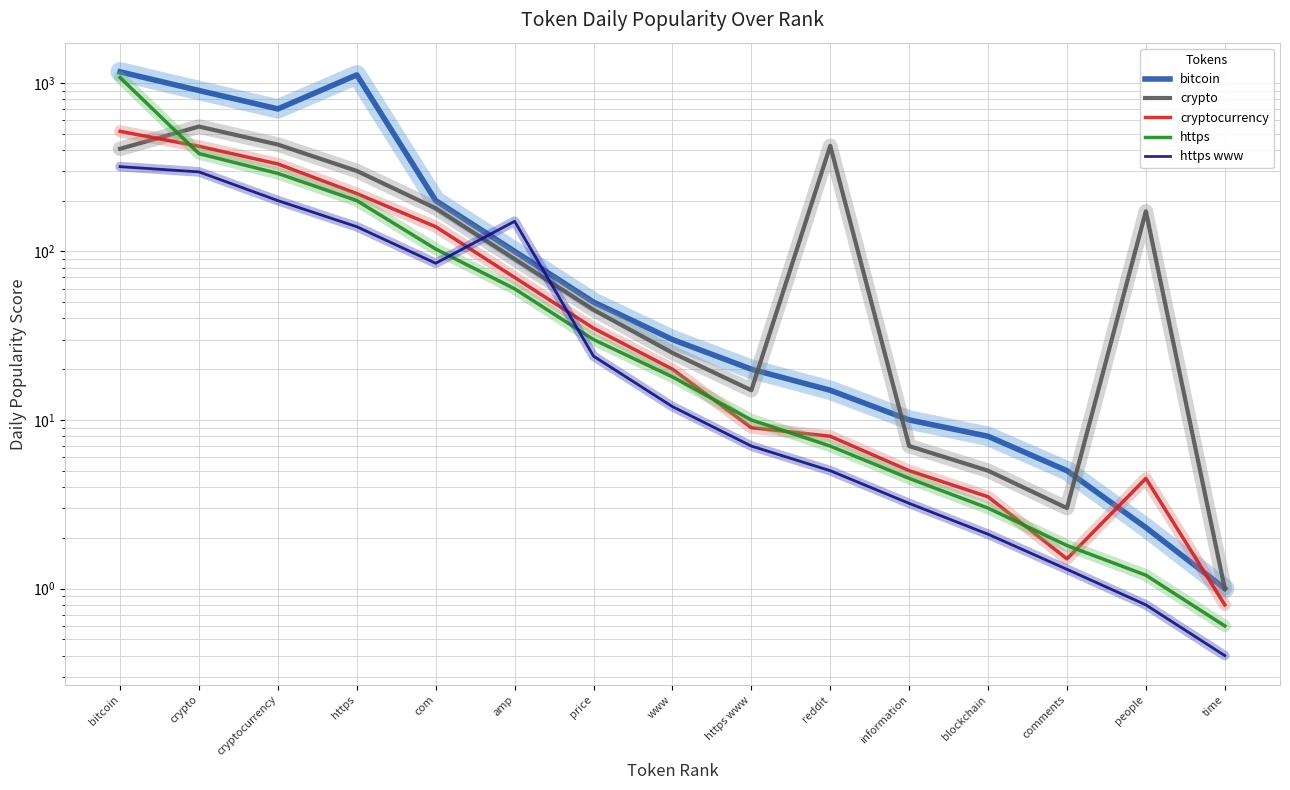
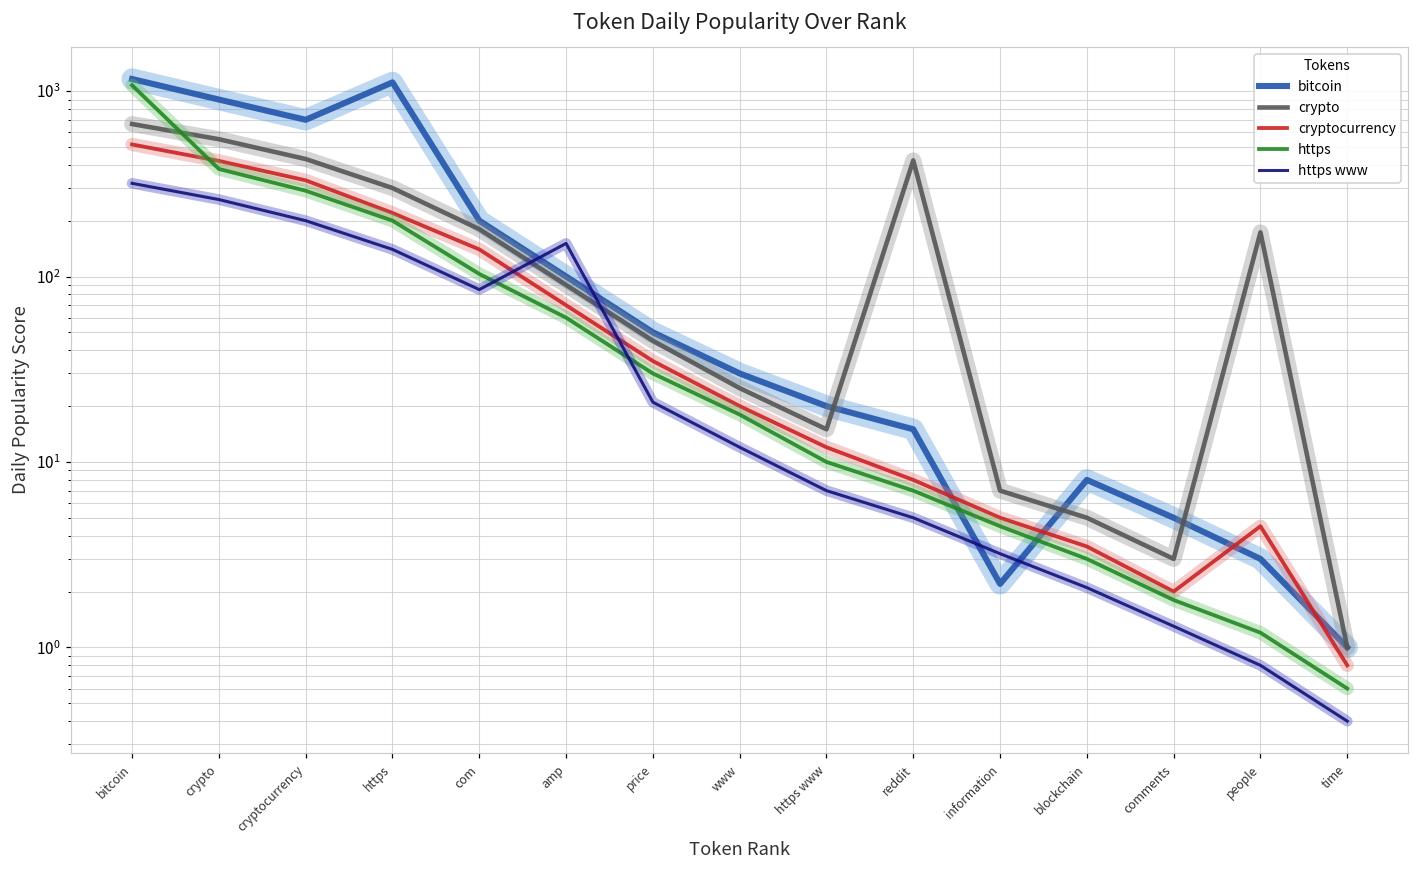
  {
    "bitcoin": {
      "bitcoin": 1200,
      "crypto": 900,
      "cryptocurrency": 700,
      "https": 1100,
      "com": 200,
      "amp": 100,
      "price": 50,
      "www": 30,
      "https www": 20,
      "reddit": 15,
-     "information": 10,
+     "information": 2.2,
      "blockchain": 8,
      "comments": 5.0,
-     "people": 2.3
+     "people": 3.0
    },
    "crypto": {
-     "bitcoin": 410,
+     "bitcoin": 660,
      "crypto": 550,
      "cryptocurrency": 430,
      "https": 300,
      "com": 180,
      "amp": 90,
      "price": 45,
      "www": 25,
      "https www": 15,
      "reddit": 420,
      "information": 7,
      "blockchain": 5,
      "comments": 3,
      "people": 170
    },
    "cryptocurrency": {
      "bitcoin": 520,
      "crypto": 420,
      "cryptocurrency": 330,
      "https": 220,
      "com": 140,
      "amp": 70,
      "price": 35,
      "www": 20,
-     "https www": 9,
+     "https www": 12,
      "reddit": 8,
      "information": 5.0,
      "blockchain": 3.5,
-     "comments": 1.5,
+     "comments": 2.0,
      "people": 4.5,
      "time": 0.8
    },
    "https": {
      "bitcoin": 1100,
      "crypto": 380,
      "cryptocurrency": 290,
      "https": 200,
      "com": 100,
      "amp": 60,
      "price": 30,
      "www": 18,
      "https www": 10,
      "reddit": 7.0,
      "information": 4.5,
      "blockchain": 3.0,
      "comments": 1.8,
      "people": 1.2,
      "time": 0.6
    },
    "https www": {
      "bitcoin": 320,
-     "crypto": 300,
+     "crypto": 260,
      "cryptocurrency": 200,
      "https": 140,
      "com": 90,
      "amp": 150,
-     "price": 24,
+     "price": 21,
      "www": 12,
      "https www": 7,
      "reddit": 5,
      "information": 3.2,
      "blockchain": 2.1,
      "comments": 1.3,
      "people": 0.8,
      "time": 0.40
    }
  }
